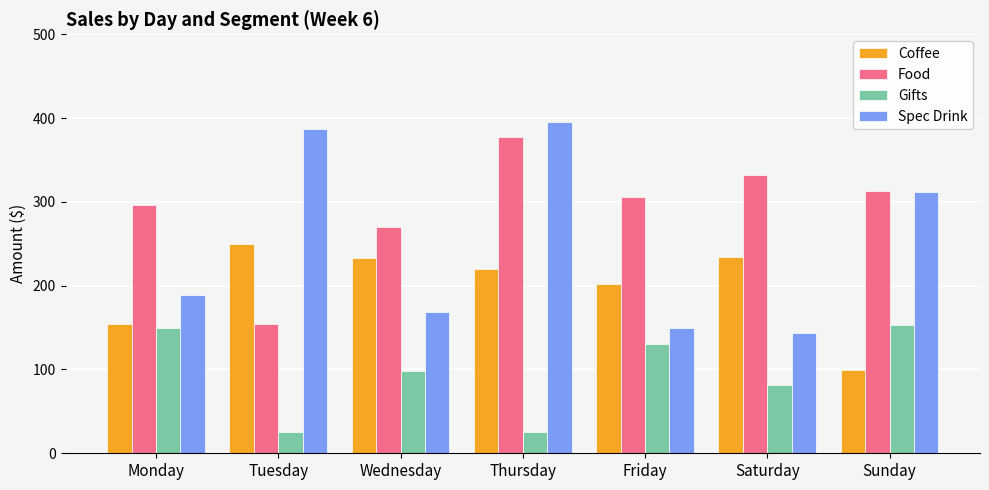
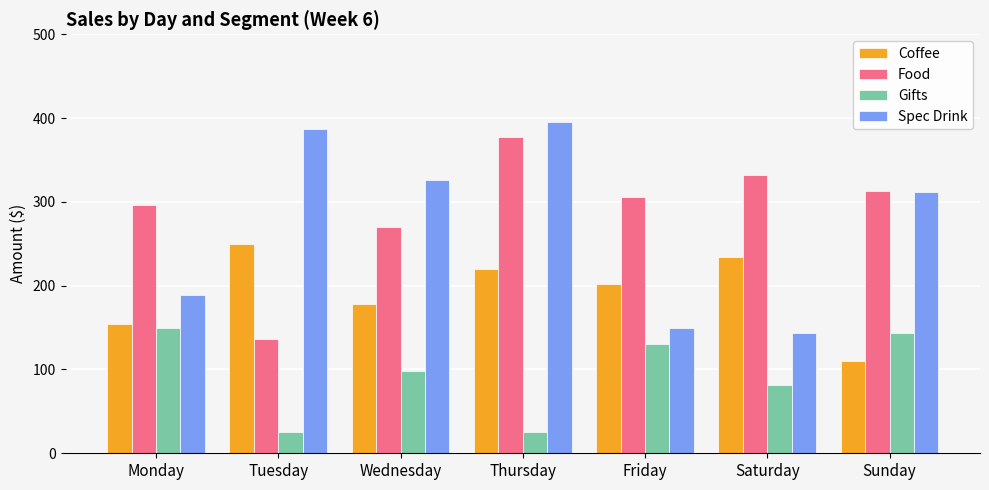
  {
    "Coffee": {
      "Monday": 150,
      "Tuesday": 250,
-     "Wednesday": 230,
+     "Wednesday": 180,
      "Thursday": 220,
      "Friday": 200,
      "Saturday": 230,
-     "Sunday": 100
+     "Sunday": 110
    },
    "Food": {
      "Monday": 300,
-     "Tuesday": 150,
+     "Tuesday": 140,
      "Wednesday": 270,
      "Thursday": 380,
      "Friday": 310,
      "Saturday": 330,
      "Sunday": 310
    },
    "Gifts": {
      "Monday": 150,
      "Tuesday": 30,
      "Wednesday": 100,
      "Thursday": 30,
      "Friday": 130,
      "Saturday": 80,
-     "Sunday": 150
+     "Sunday": 140
    },
    "Spec Drink": {
      "Monday": 190,
      "Tuesday": 390,
-     "Wednesday": 170,
+     "Wednesday": 330,
      "Thursday": 390,
      "Friday": 150,
      "Saturday": 140,
      "Sunday": 310
    }
  }
